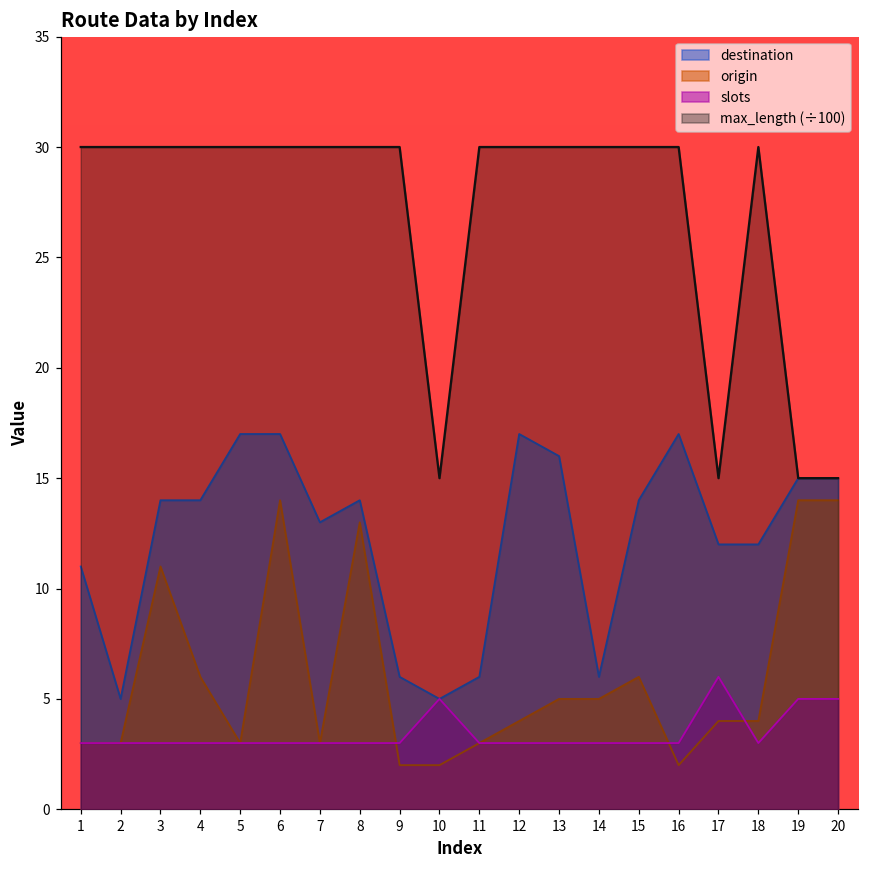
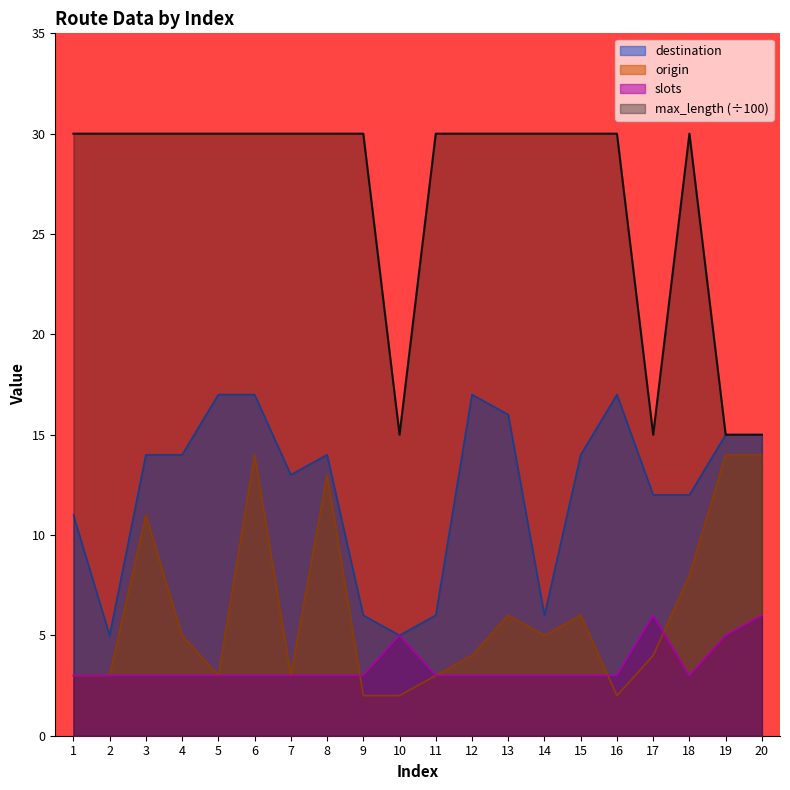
  {
    "destination": {
      "1": 11,
      "2": 5,
      "3": 14,
      "4": 14,
      "5": 17,
      "6": 17,
      "7": 13,
      "8": 14,
      "9": 6,
      "11": 6,
      "12": 17,
      "13": 16,
      "14": 6,
      "15": 14,
      "16": 17,
      "17": 12,
      "18": 12
    },
    "origin": {
      "3": 11,
-     "4": 6,
+     "4": 5,
      "6": 14,
      "8": 13,
      "9": 2,
      "10": 2,
      "12": 4,
-     "13": 5,
+     "13": 6,
      "14": 5,
      "15": 6,
      "16": 2,
      "17": 4,
-     "18": 4,
+     "18": 8,
      "19": 14,
      "20": 14
    },
    "slots": {
      "3": 3,
      "4": 3,
      "6": 3,
      "8": 3,
      "9": 3,
      "12": 3,
      "13": 3,
      "14": 3,
      "15": 3,
      "16": 3,
      "17": 6,
      "18": 3,
      "19": 5,
-     "20": 5
+     "20": 6
    },
    "max_length (÷100)": {
      "1": 30,
      "2": 30,
      "3": 30,
      "4": 30,
      "5": 30,
      "6": 30,
      "7": 30,
      "8": 30,
      "9": 30,
      "10": 15,
      "11": 30,
      "12": 30,
      "13": 30,
      "14": 30,
      "15": 30,
      "16": 30,
      "17": 15,
      "18": 30
    }
  }
